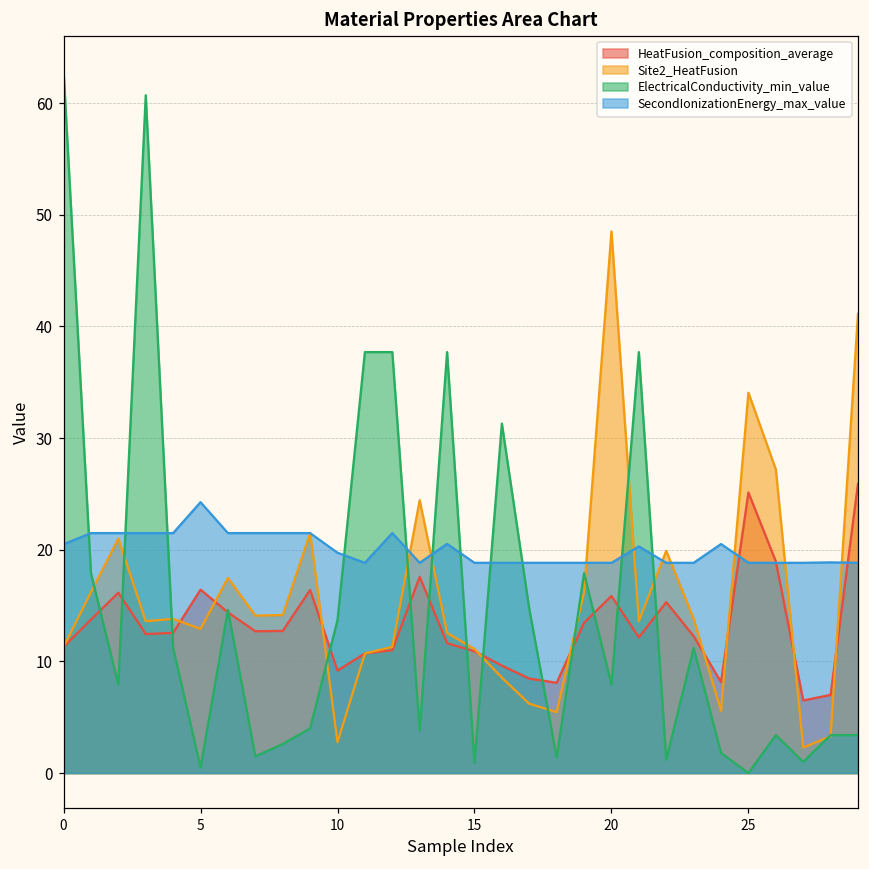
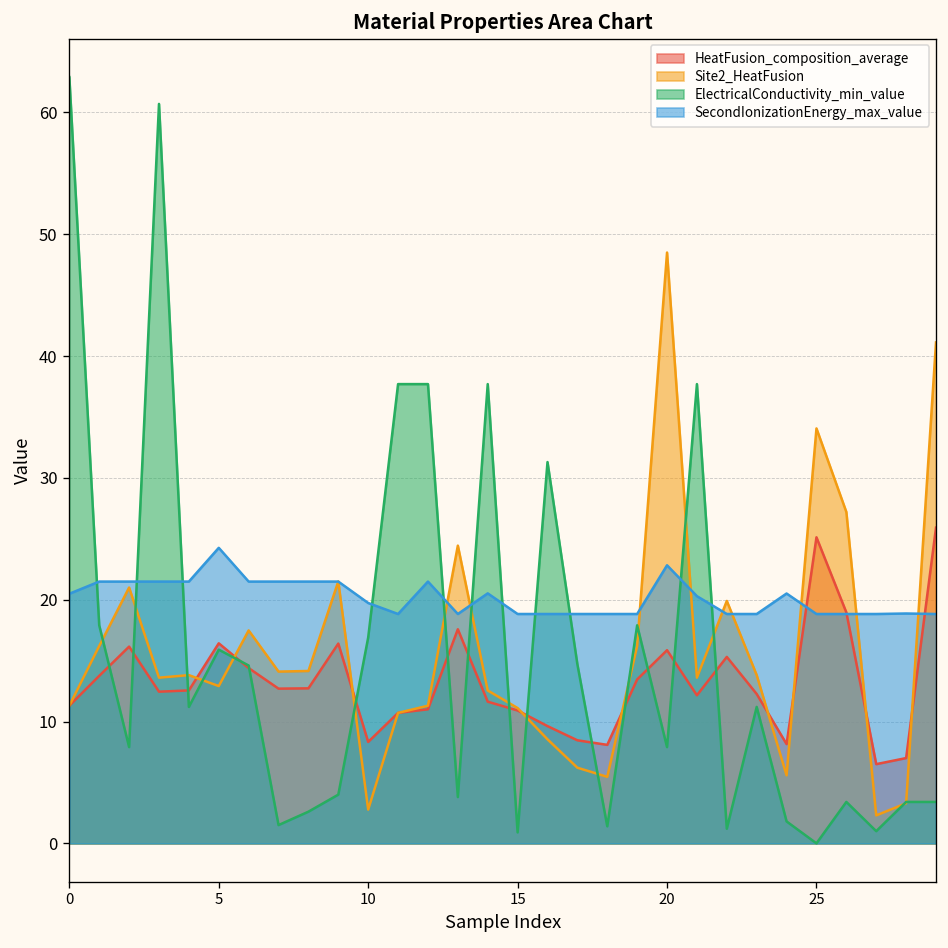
  {
    "HeatFusion_composition_average": {
      "5": 16.4,
-     "10": 9.2,
+     "10": 8.3,
      "20": 15.9,
      "25": 25.1
    },
    "Site2_HeatFusion": {
      "5": 12.9,
      "10": 2.8,
      "20": 48.5,
      "25": 34.1
    },
    "ElectricalConductivity_min_value": {
      "0": 62.9,
-     "5": 0.5,
-     "10": 13.7,
+     "5": 15.9,
+     "10": 16.9,
      "15": 0.9,
      "20": 7.9,
      "25": 0.0
    },
    "SecondIonizationEnergy_max_value": {
      "0": 20.5,
      "5": 24.3,
      "10": 19.7,
      "15": 18.8,
-     "20": 18.8,
+     "20": 22.8,
      "25": 18.8
    }
  }
